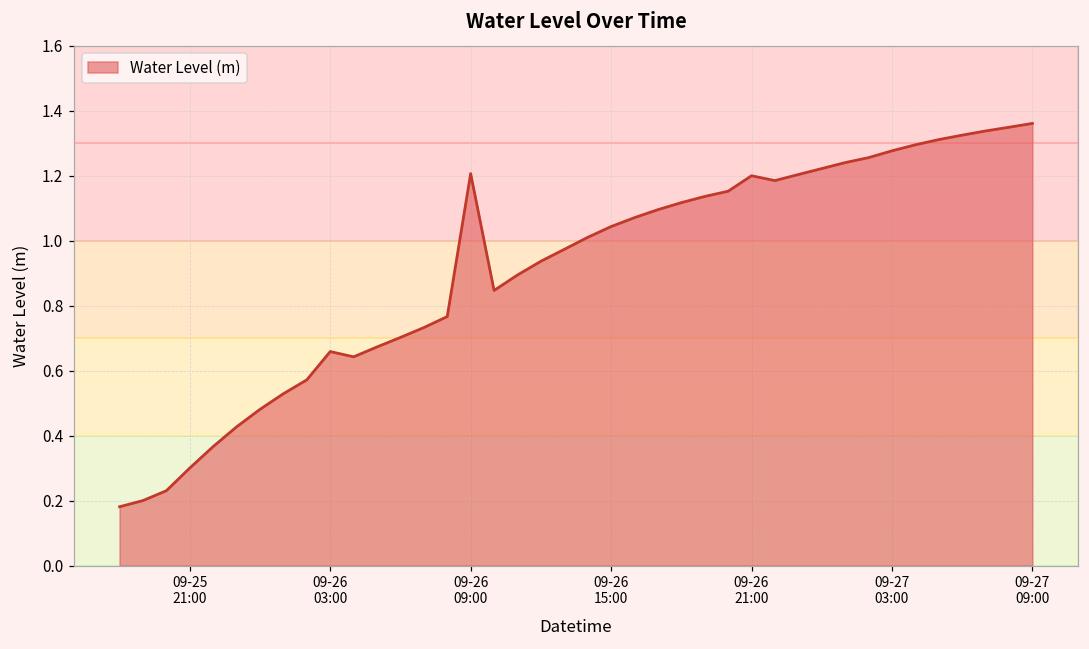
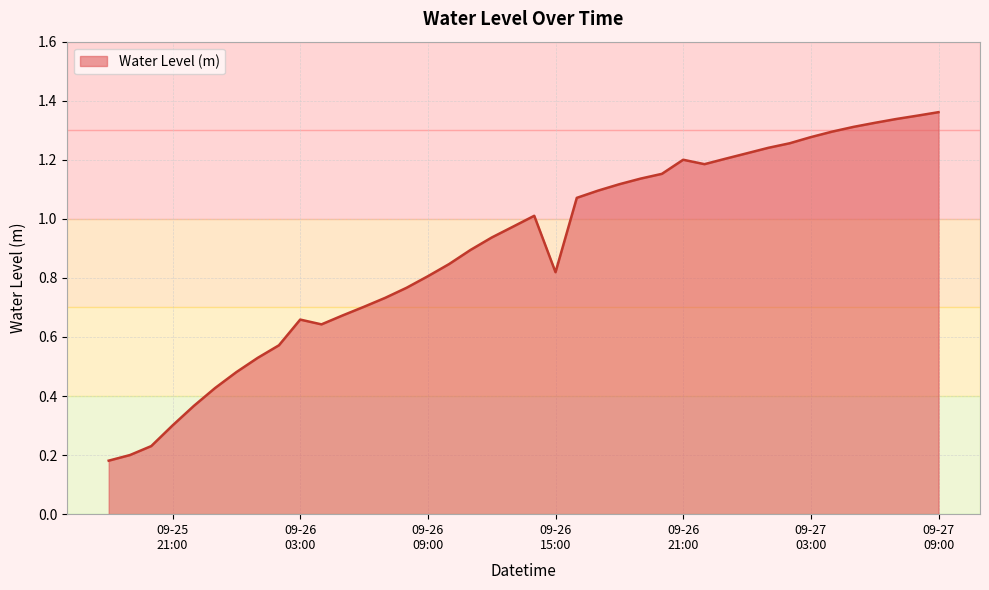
  {
    "09-25 21:00": 0.30,
    "09-26 03:00": 0.66,
-   "09-26 09:00": 1.21,
-   "09-26 15:00": 1.04,
+   "09-26 09:00": 0.81,
+   "09-26 15:00": 0.82,
    "09-26 21:00": 1.20,
    "09-27 03:00": 1.28,
    "09-27 09:00": 1.36
  }
